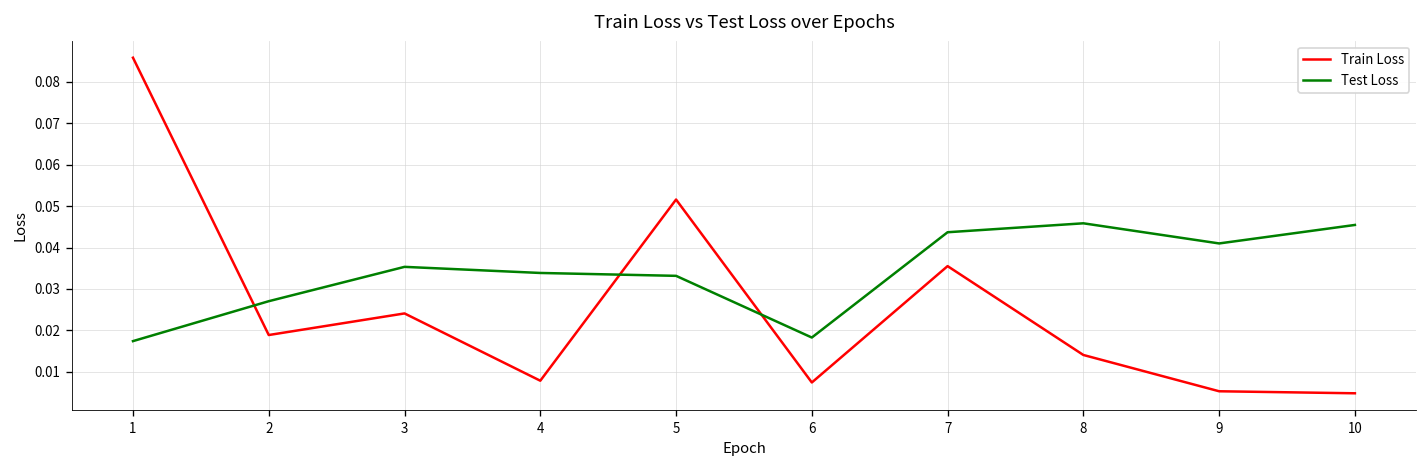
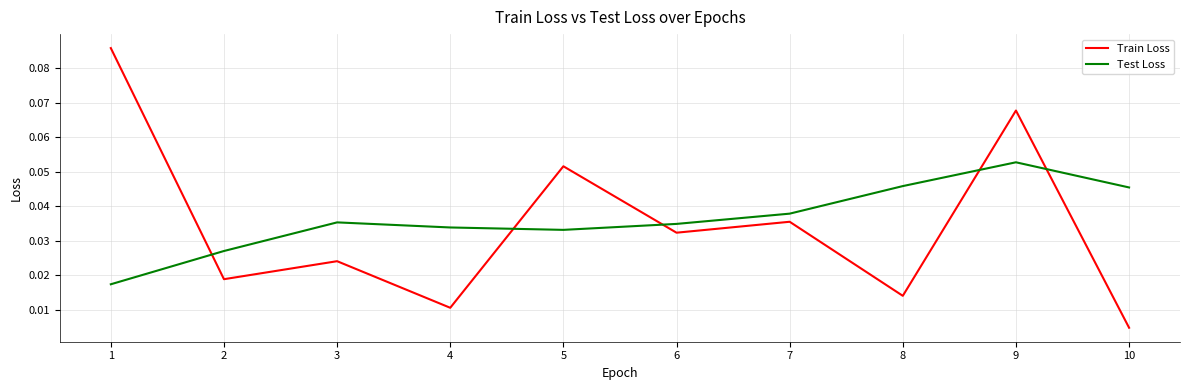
  {
    "Train Loss": {
      "1": 0.086,
      "2": 0.019,
      "3": 0.024,
-     "4": 0.008,
+     "4": 0.011,
      "5": 0.052,
-     "6": 0.007,
+     "6": 0.032,
      "7": 0.036,
      "8": 0.014,
-     "9": 0.005,
+     "9": 0.068,
      "10": 0.005
    },
    "Test Loss": {
      "1": 0.017,
      "2": 0.027,
      "3": 0.035,
      "4": 0.034,
      "5": 0.033,
-     "6": 0.018,
-     "7": 0.044,
+     "6": 0.035,
+     "7": 0.038,
      "8": 0.046,
-     "9": 0.041,
+     "9": 0.053,
      "10": 0.045
    }
  }
